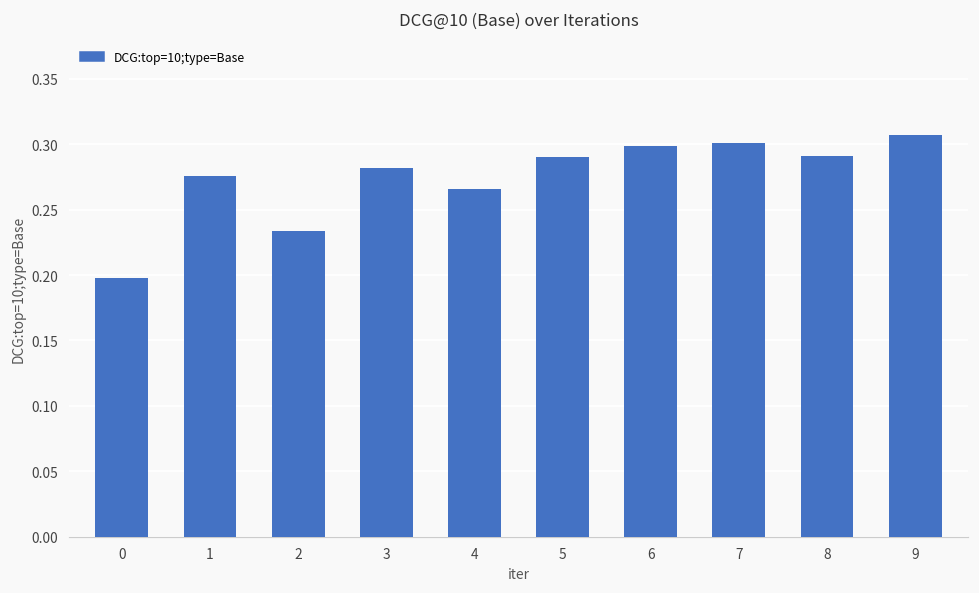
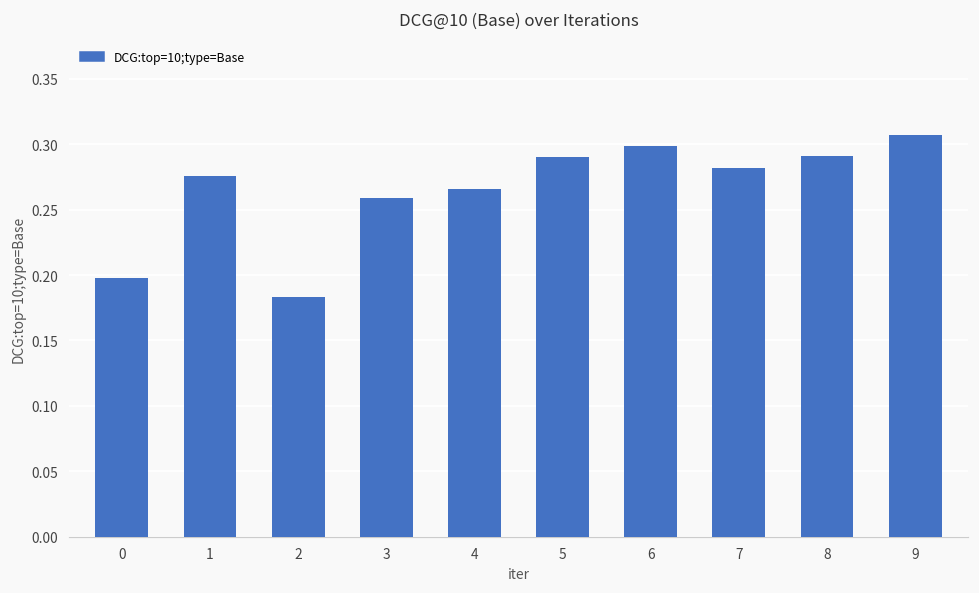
  {
    "0": 0.198,
    "1": 0.275,
-   "2": 0.234,
-   "3": 0.282,
+   "2": 0.183,
+   "3": 0.259,
    "4": 0.266,
    "5": 0.290,
    "6": 0.299,
-   "7": 0.301,
+   "7": 0.282,
    "8": 0.291,
    "9": 0.307
  }
